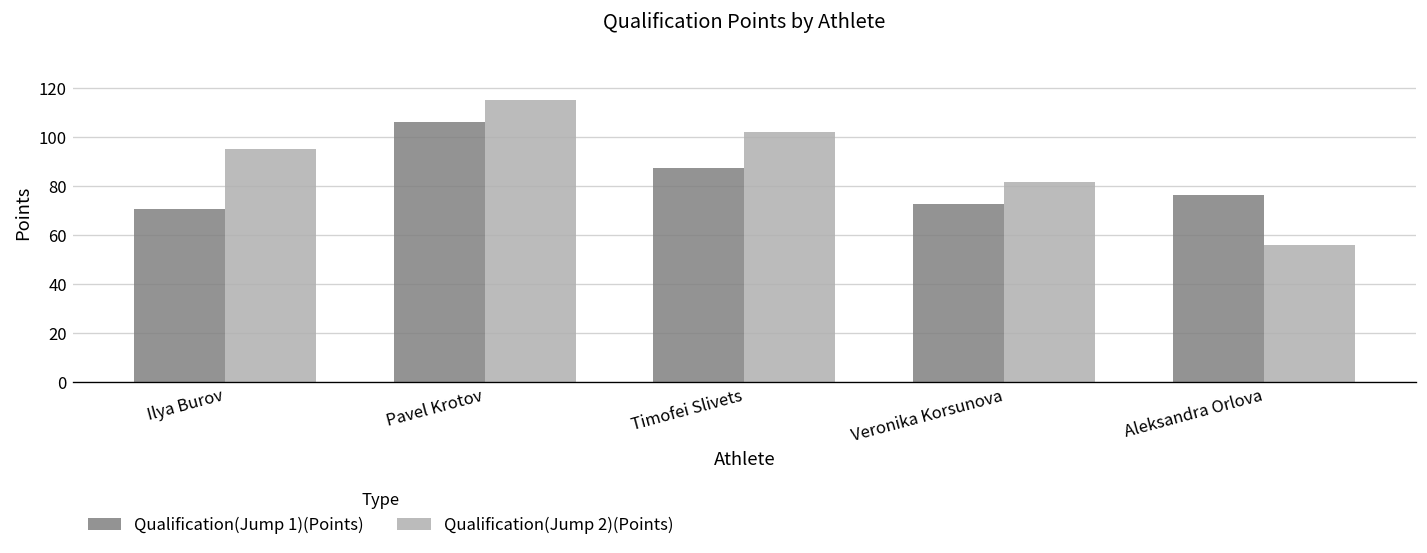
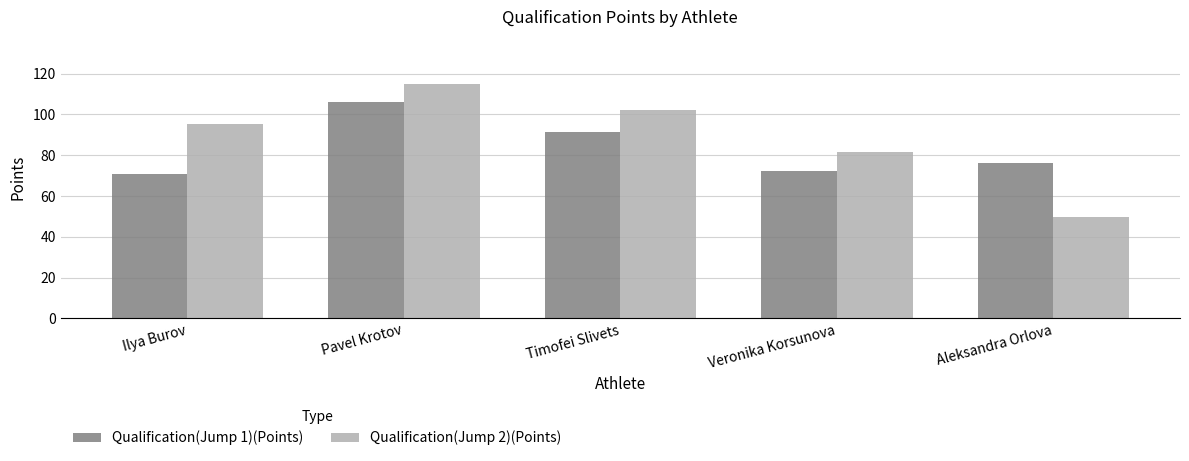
  {
    "Qualification(Jump 1)(Points)": {
      "Ilya Burov": 71,
      "Pavel Krotov": 106,
-     "Timofei Slivets": 87,
+     "Timofei Slivets": 91,
      "Veronika Korsunova": 73,
      "Aleksandra Orlova": 76
    },
    "Qualification(Jump 2)(Points)": {
      "Ilya Burov": 95,
      "Pavel Krotov": 115,
      "Timofei Slivets": 102,
      "Veronika Korsunova": 82,
-     "Aleksandra Orlova": 56
+     "Aleksandra Orlova": 50
    }
  }
